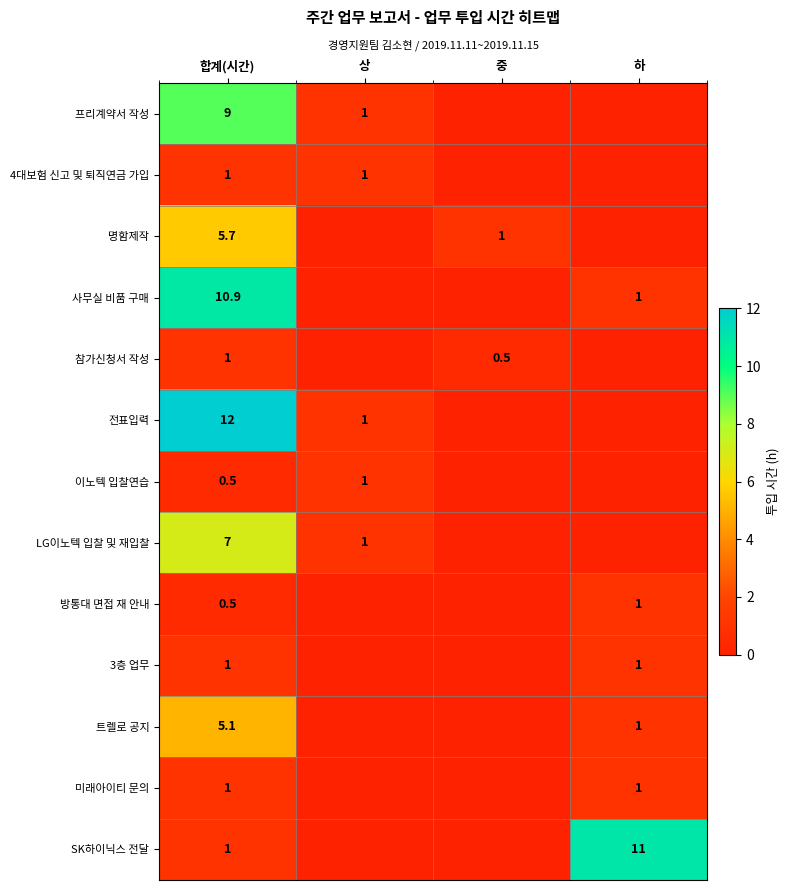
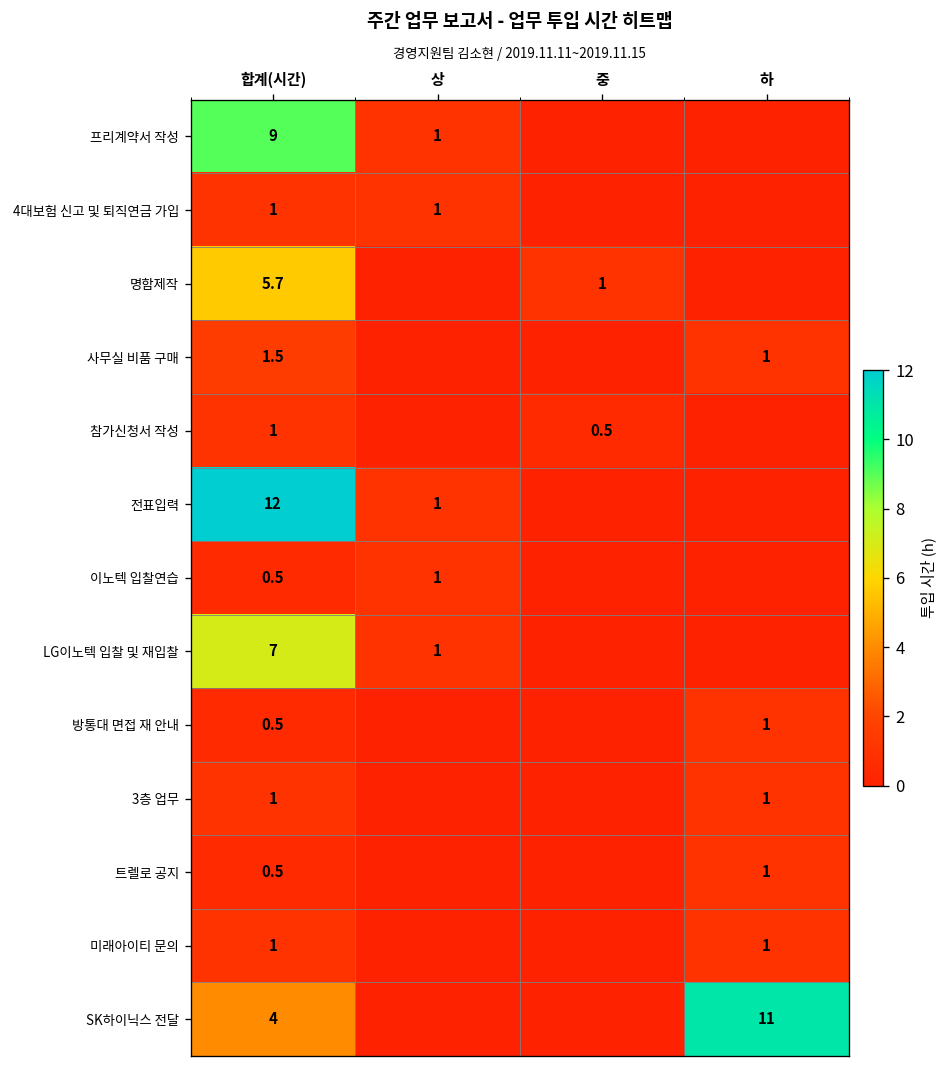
  {
    "프리계약서 작성": {
      "합계(시간)": 9,
      "상": 1
    },
    "4대보험 신고 및 퇴직연금 가입": {
      "합계(시간)": 1,
      "상": 1
    },
    "명함제작": {
      "합계(시간)": 5.7,
      "중": 1
    },
    "사무실 비품 구매": {
-     "합계(시간)": 10.9,
+     "합계(시간)": 1.5,
      "하": 1
    },
    "참가신청서 작성": {
      "합계(시간)": 1,
      "중": 0.5
    },
    "전표입력": {
      "합계(시간)": 12,
      "상": 1
    },
    "이노텍 입찰연습": {
      "합계(시간)": 0.5,
      "상": 1
    },
    "LG이노텍 입찰 및 재입찰": {
      "합계(시간)": 7,
      "상": 1
    },
    "방통대 면접 재 안내": {
      "합계(시간)": 0.5,
      "하": 1
    },
    "3층 업무": {
      "합계(시간)": 1,
      "하": 1
    },
    "트렐로 공지": {
-     "합계(시간)": 5.1,
+     "합계(시간)": 0.5,
      "하": 1
    },
    "미래아이티 문의": {
      "합계(시간)": 1,
      "하": 1
    },
    "SK하이닉스 전달": {
-     "합계(시간)": 1,
+     "합계(시간)": 4,
      "하": 11
    }
  }
